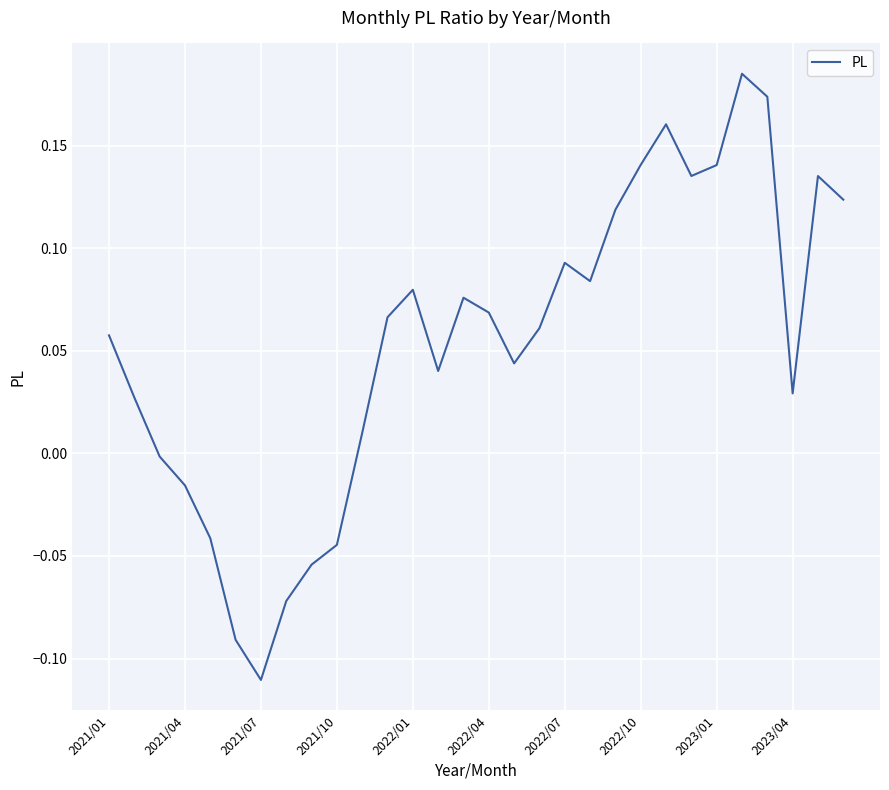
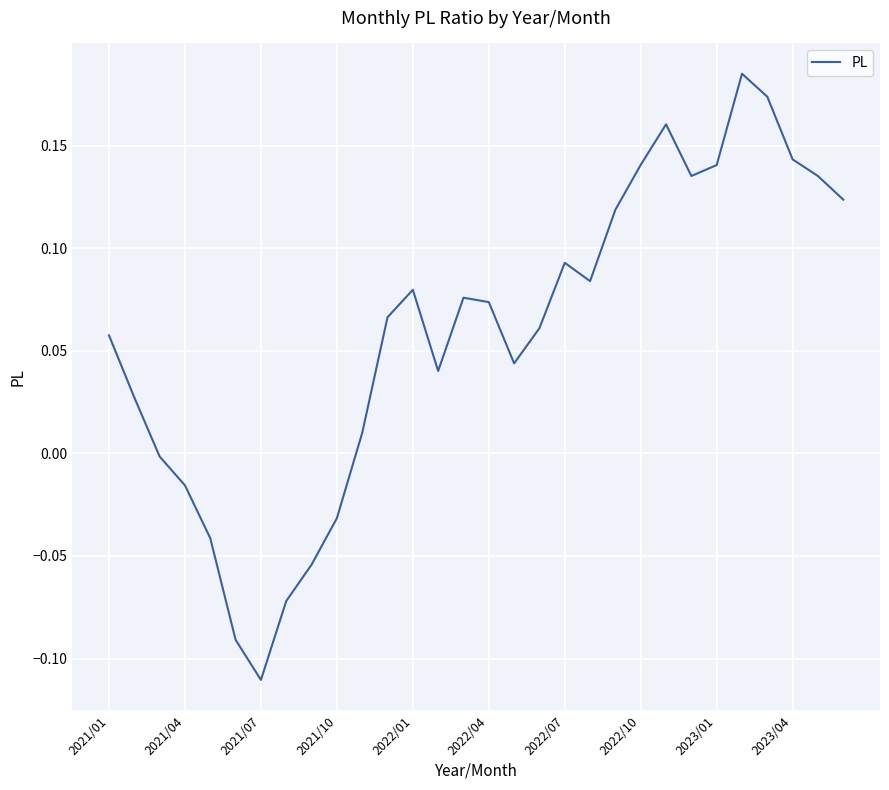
  {
    "2021/01": 0.058,
    "2021/04": -0.016,
    "2021/07": -0.110,
-   "2021/10": -0.045,
+   "2021/10": -0.032,
    "2022/01": 0.080,
-   "2022/04": 0.069,
+   "2022/04": 0.074,
    "2022/07": 0.093,
    "2022/10": 0.141,
    "2023/01": 0.141,
-   "2023/04": 0.029
+   "2023/04": 0.143
  }
